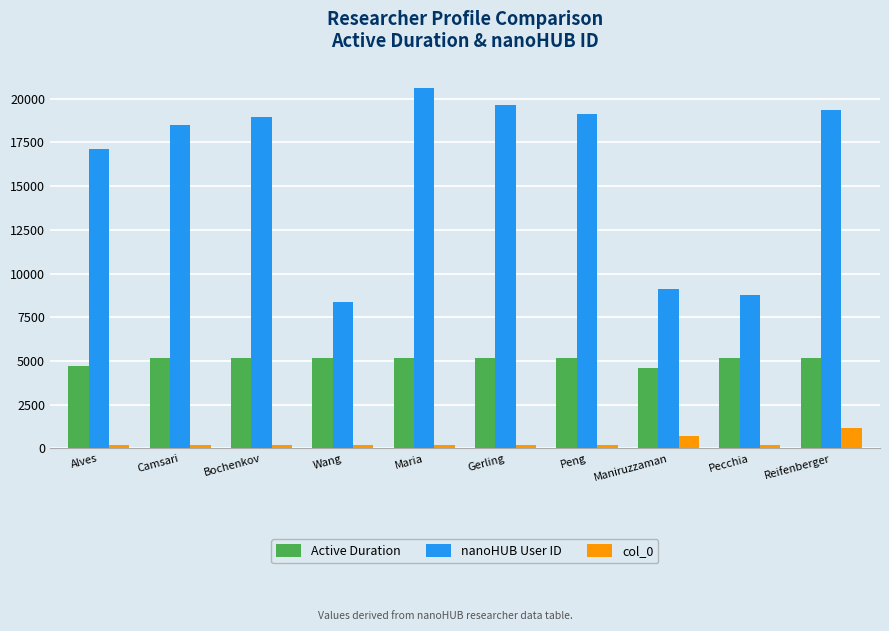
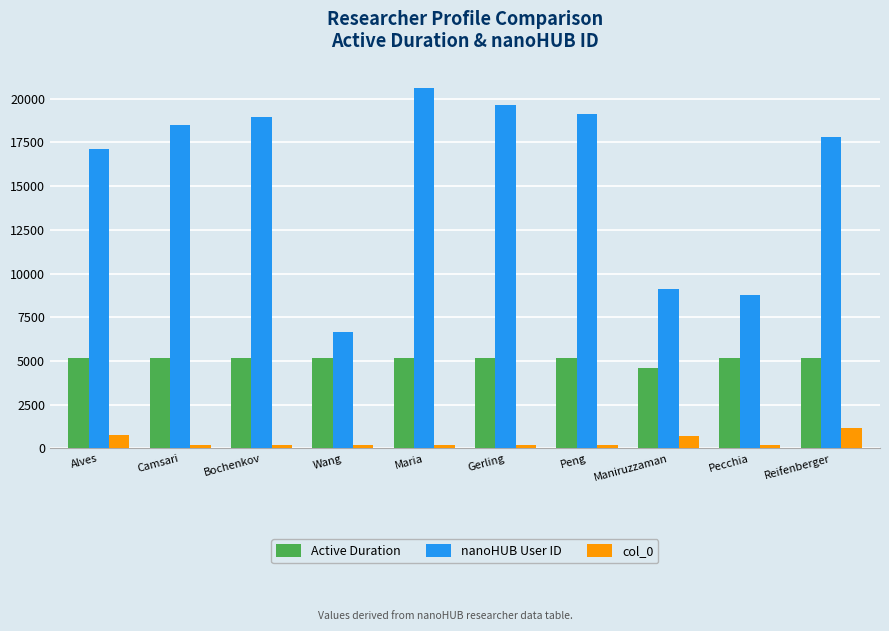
  {
    "Active Duration": {
-     "Alves": 4700,
+     "Alves": 5200,
      "Camsari": 5200,
      "Bochenkov": 5200,
      "Wang": 5200,
      "Maria": 5200,
      "Gerling": 5200,
      "Peng": 5200,
      "Maniruzzaman": 4600,
      "Pecchia": 5200,
      "Reifenberger": 5200
    },
    "nanoHUB User ID": {
      "Alves": 17100,
      "Camsari": 18500,
      "Bochenkov": 19000,
-     "Wang": 8400,
+     "Wang": 6600,
      "Maria": 20600,
      "Gerling": 19600,
      "Peng": 19100,
      "Maniruzzaman": 9100,
      "Pecchia": 8800,
-     "Reifenberger": 19300
+     "Reifenberger": 17800
    },
    "col_0": {
-     "Alves": 200,
+     "Alves": 800,
      "Camsari": 200,
      "Bochenkov": 200,
      "Wang": 200,
      "Maria": 200,
      "Gerling": 200,
      "Peng": 200,
      "Maniruzzaman": 700,
      "Pecchia": 200,
      "Reifenberger": 1200
    }
  }
